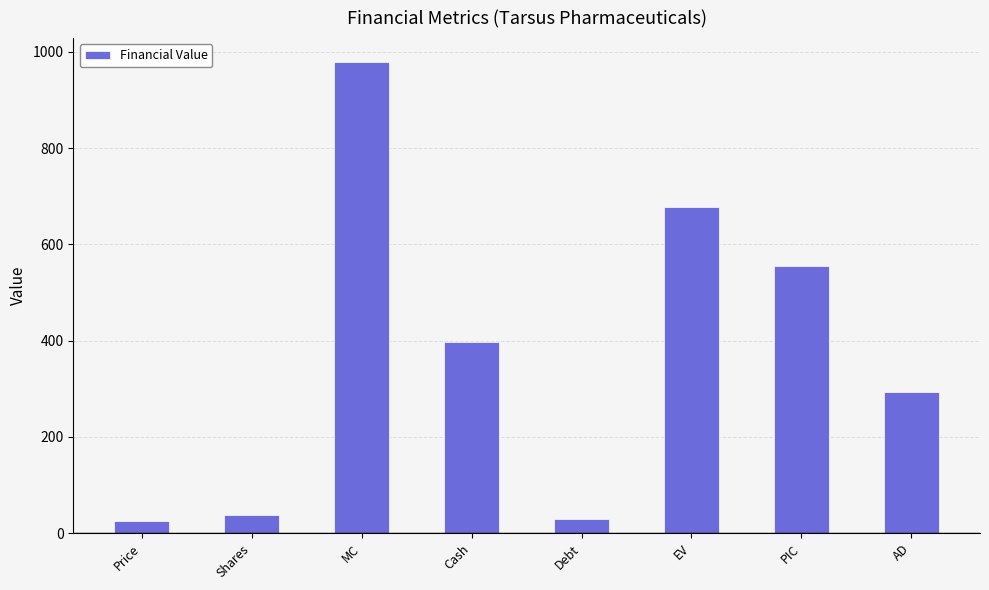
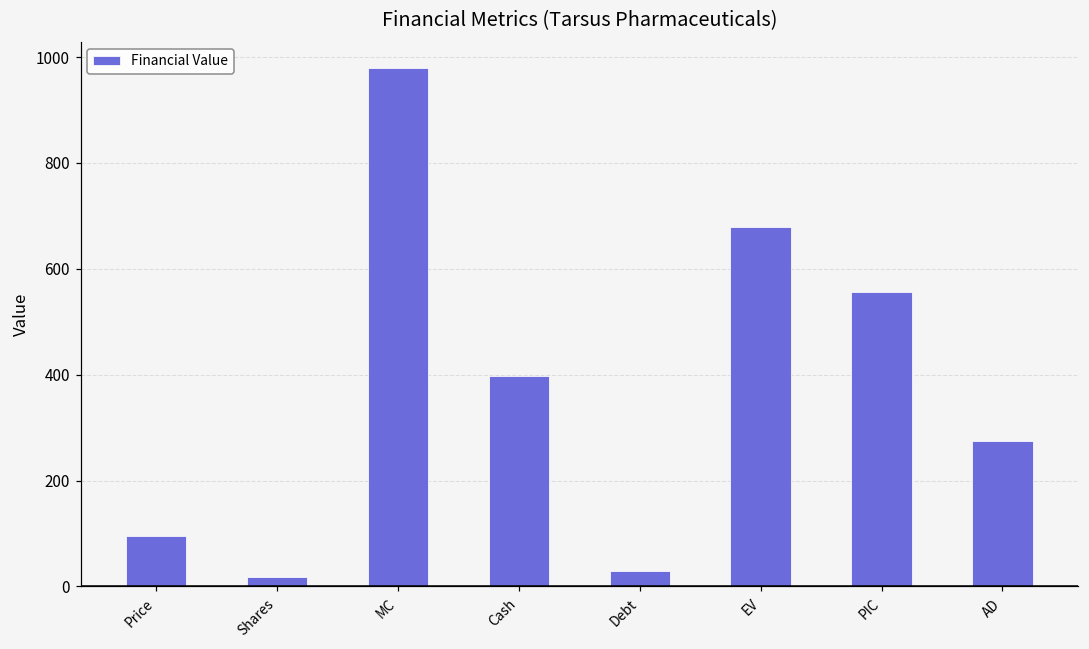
  {
-   "Price": 30,
-   "Shares": 40,
+   "Price": 100,
+   "Shares": 20,
    "MC": 980,
    "Cash": 400,
    "Debt": 30,
    "EV": 680,
    "PIC": 560,
-   "AD": 290
+   "AD": 280
  }
